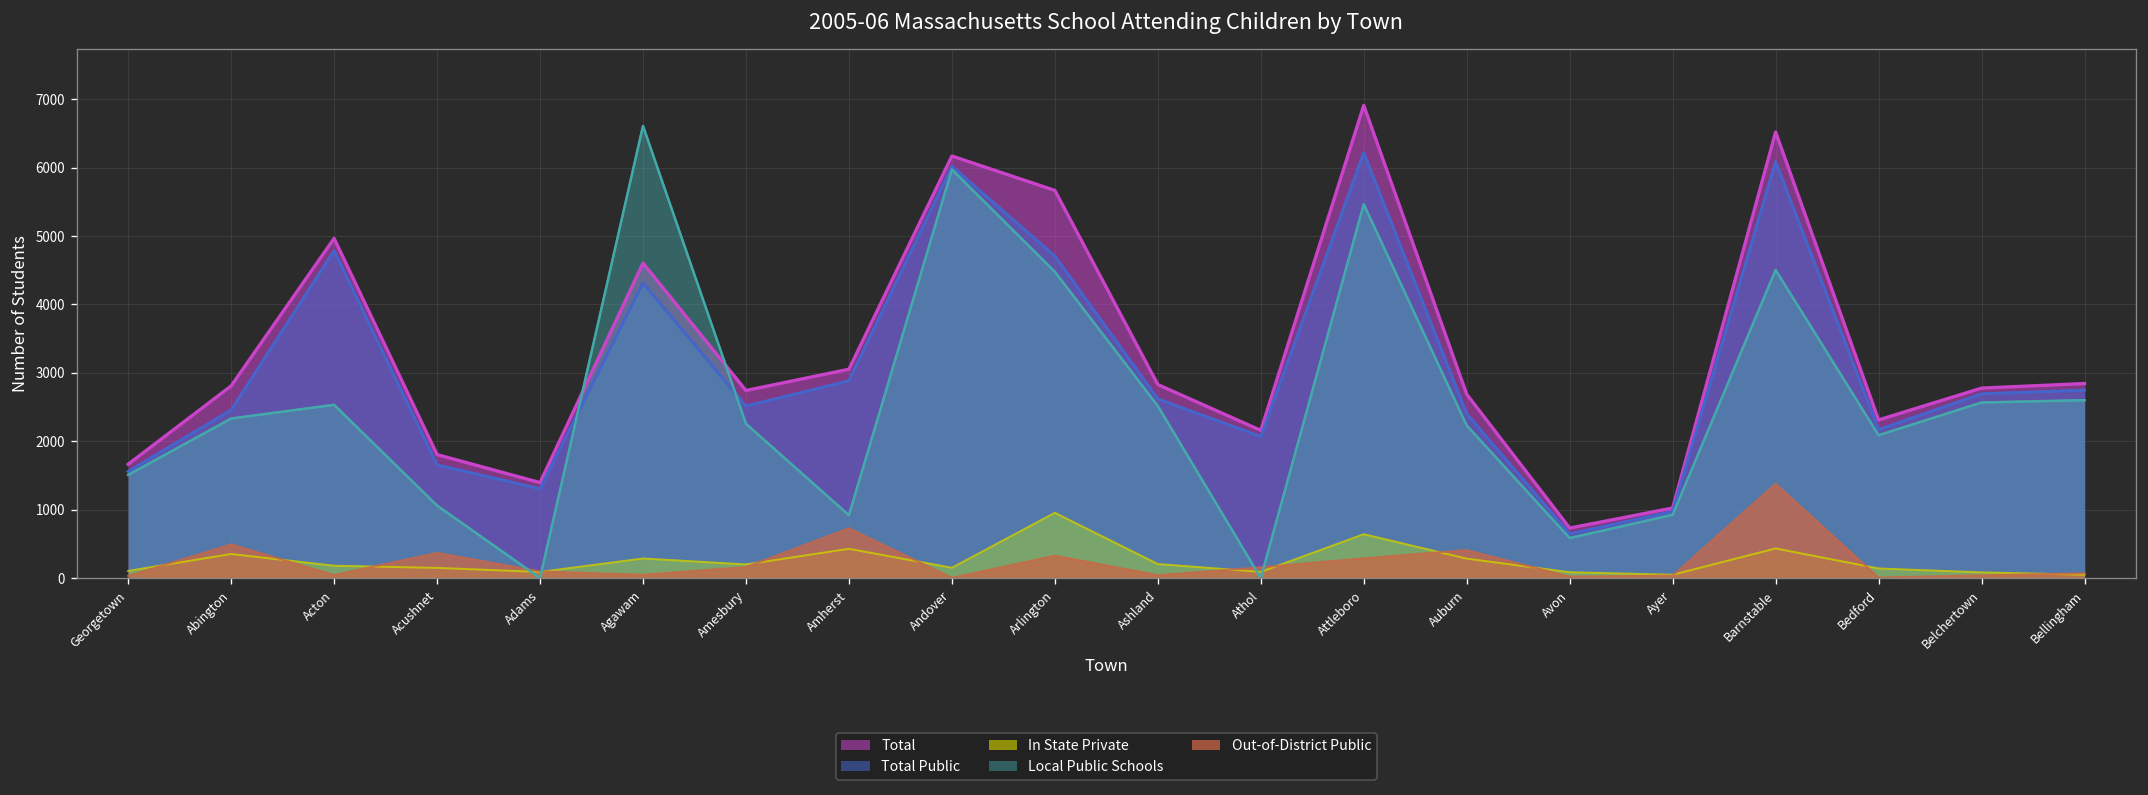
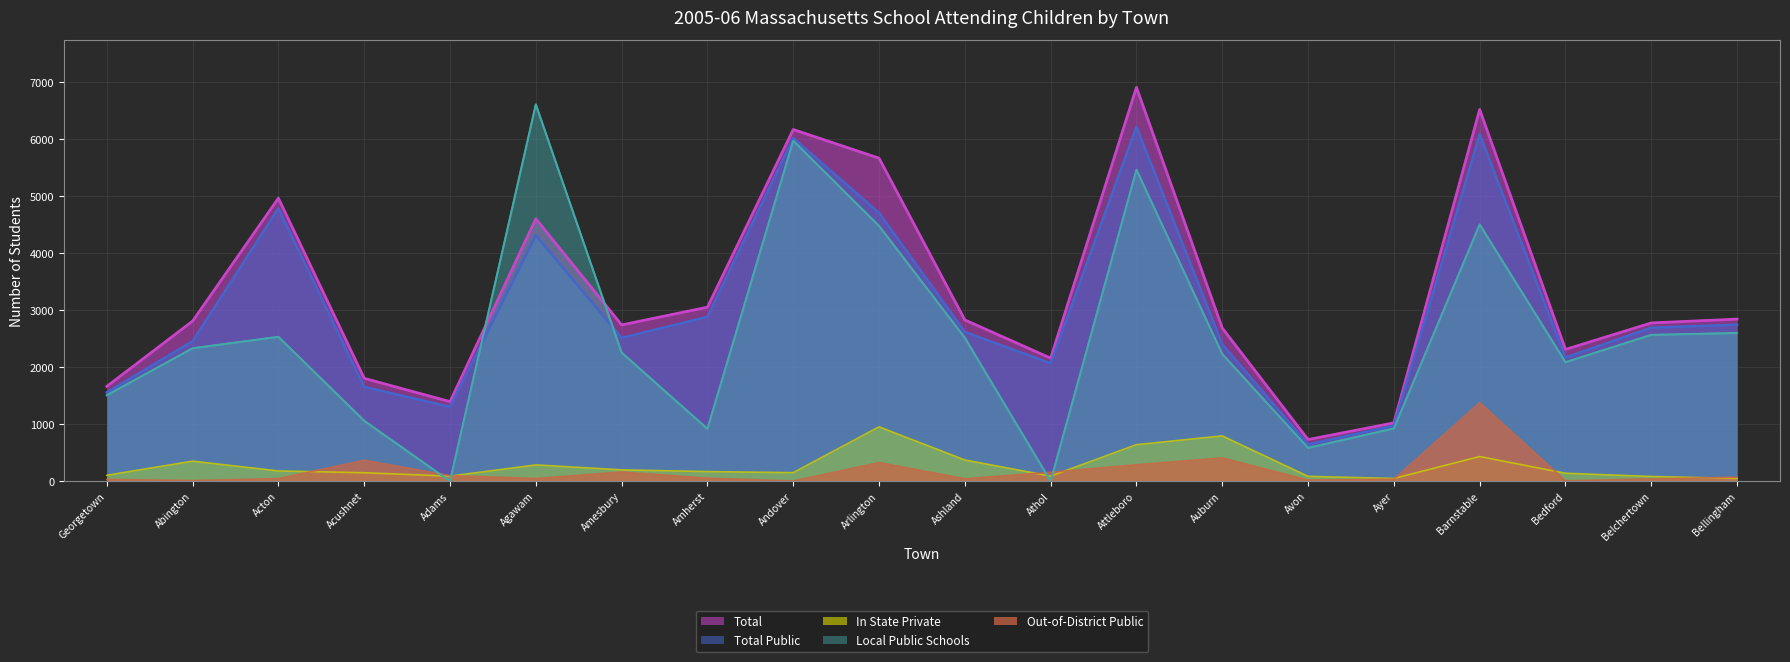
  {
    "Total": {
      "Georgetown": 1700,
      "Abington": 2800,
      "Acton": 5000,
      "Acushnet": 1800,
      "Adams": 1400,
      "Agawam": 4600,
      "Amesbury": 2700,
      "Amherst": 3100,
      "Andover": 6200,
      "Arlington": 5700,
      "Ashland": 2800,
      "Athol": 2200,
      "Attleboro": 6900,
      "Auburn": 2700,
      "Avon": 700,
      "Ayer": 1000,
      "Barnstable": 6500,
      "Bedford": 2300,
      "Belchertown": 2800,
      "Bellingham": 2800
    },
    "Total Public": {
      "Georgetown": 1600,
      "Abington": 2500,
      "Acton": 4800,
      "Acushnet": 1700,
      "Adams": 1300,
      "Agawam": 4300,
      "Amesbury": 2500,
      "Amherst": 2900,
      "Andover": 6000,
      "Arlington": 4700,
      "Ashland": 2600,
      "Athol": 2100,
      "Attleboro": 6200,
      "Auburn": 2400,
      "Avon": 600,
      "Ayer": 1000,
      "Barnstable": 6100,
      "Bedford": 2200,
      "Belchertown": 2700,
      "Bellingham": 2700
    },
    "In State Private": {
      "Georgetown": 100,
      "Abington": 400,
      "Acton": 200,
      "Acushnet": 100,
      "Agawam": 300,
-     "Amherst": 400,
+     "Amherst": 200,
      "Andover": 200,
      "Arlington": 1000,
-     "Ashland": 200,
+     "Ashland": 400,
      "Athol": 100,
      "Attleboro": 600,
-     "Auburn": 300,
+     "Auburn": 800,
      "Avon": 100,
      "Barnstable": 400,
      "Bedford": 100
    },
    "Local Public Schools": {
      "Georgetown": 1500,
      "Abington": 2300,
      "Acton": 2500,
      "Acushnet": 1100,
      "Adams": 0,
      "Agawam": 6600,
      "Amesbury": 2300,
      "Amherst": 900,
      "Andover": 6000,
      "Arlington": 4500,
      "Ashland": 2500,
      "Athol": 0,
      "Attleboro": 5500,
      "Auburn": 2200,
      "Avon": 600,
      "Ayer": 900,
      "Barnstable": 4500,
      "Bedford": 2100,
      "Belchertown": 2600,
      "Bellingham": 2600
    },
    "Out-of-District Public": {
      "Georgetown": 0,
-     "Abington": 500,
+     "Abington": 0,
      "Acton": 0,
      "Acushnet": 400,
      "Agawam": 0,
-     "Amherst": 700,
+     "Amherst": 100,
      "Andover": 0,
      "Arlington": 300,
      "Ashland": 0,
      "Athol": 200,
      "Attleboro": 300,
      "Auburn": 400,
      "Avon": 0,
      "Barnstable": 1400,
      "Bedford": 0
    }
  }
